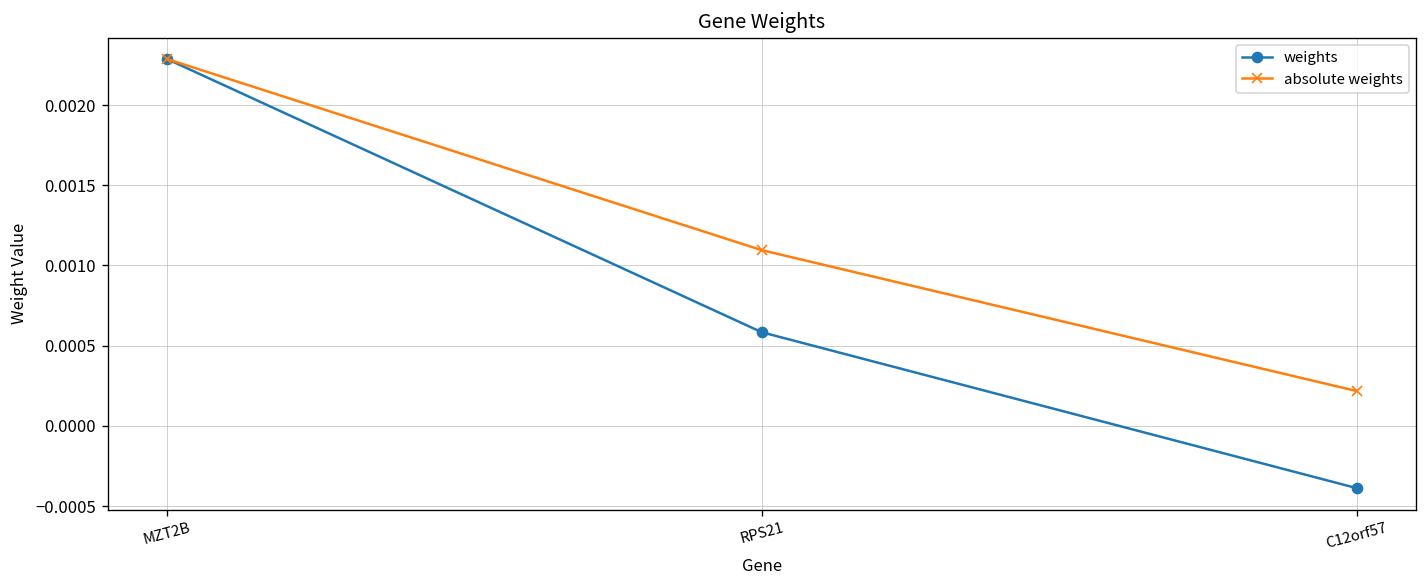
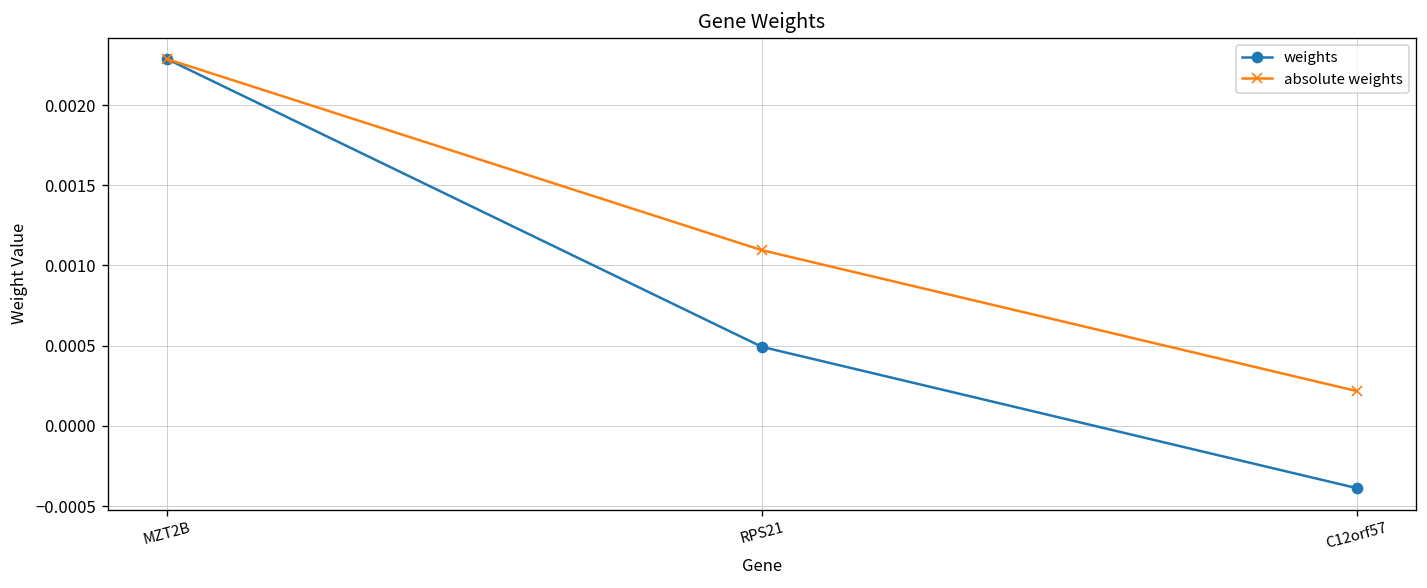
  {
    "weights": {
-     "RPS21": 0.00058,
+     "RPS21": 0.00049,
      "C12orf57": -0.00039
    },
    "absolute weights": {
      "RPS21": 0.00110,
      "C12orf57": 0.00022
    }
  }
